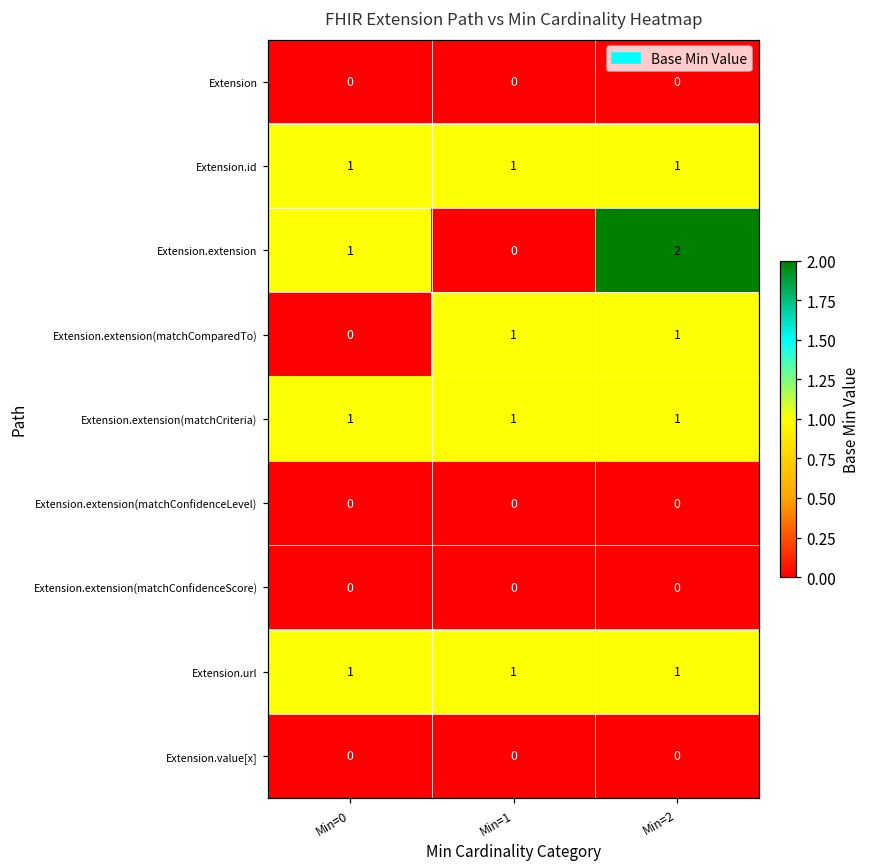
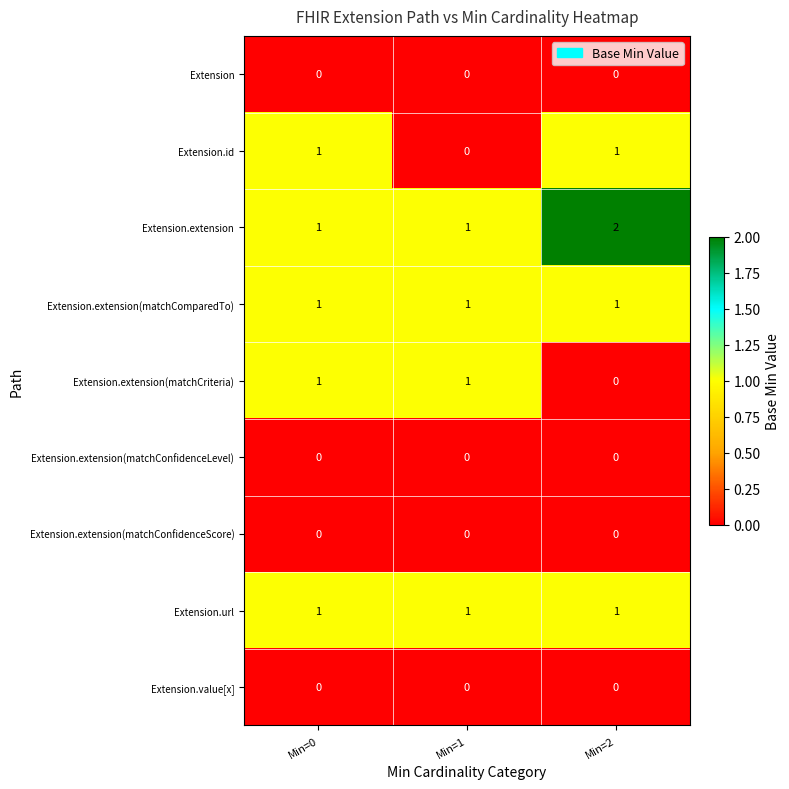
  {
    "Extension": {
      "Min=0": 0,
      "Min=1": 0,
      "Min=2": 0
    },
    "Extension.id": {
      "Min=0": 1,
-     "Min=1": 1,
+     "Min=1": 0,
      "Min=2": 1
    },
    "Extension.extension": {
      "Min=0": 1,
-     "Min=1": 0,
+     "Min=1": 1,
      "Min=2": 2
    },
    "Extension.extension(matchComparedTo)": {
-     "Min=0": 0,
+     "Min=0": 1,
      "Min=1": 1,
      "Min=2": 1
    },
    "Extension.extension(matchCriteria)": {
      "Min=0": 1,
      "Min=1": 1,
-     "Min=2": 1
+     "Min=2": 0
    },
    "Extension.extension(matchConfidenceLevel)": {
      "Min=0": 0,
      "Min=1": 0,
      "Min=2": 0
    },
    "Extension.extension(matchConfidenceScore)": {
      "Min=0": 0,
      "Min=1": 0,
      "Min=2": 0
    },
    "Extension.url": {
      "Min=0": 1,
      "Min=1": 1,
      "Min=2": 1
    },
    "Extension.value[x]": {
      "Min=0": 0,
      "Min=1": 0,
      "Min=2": 0
    }
  }
